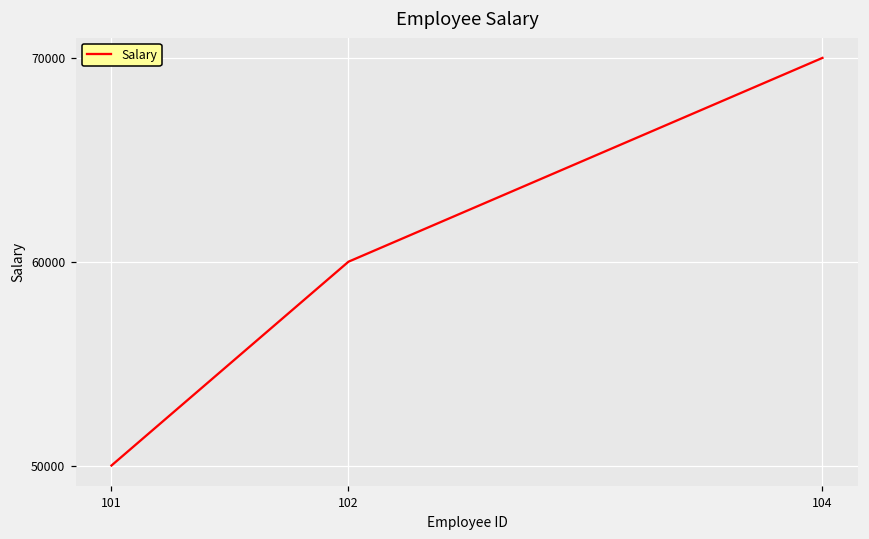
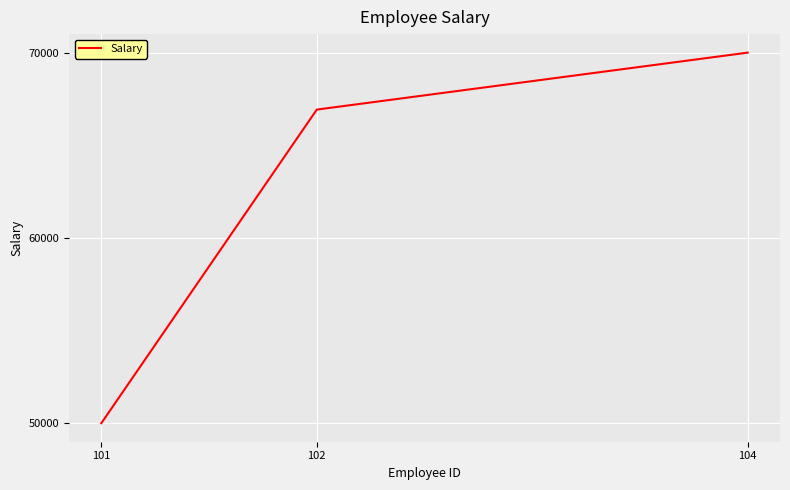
  {
    "101": 50000,
-   "102": 60000,
+   "102": 66900,
    "104": 70000
  }
